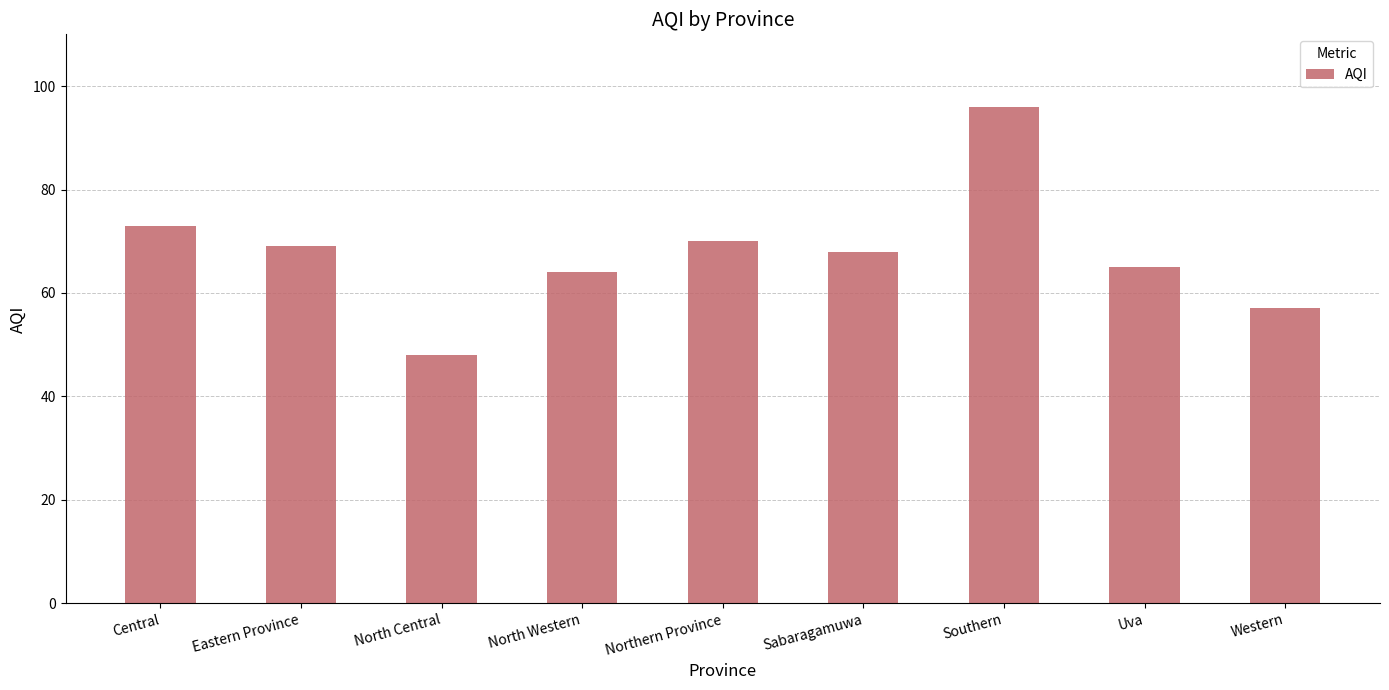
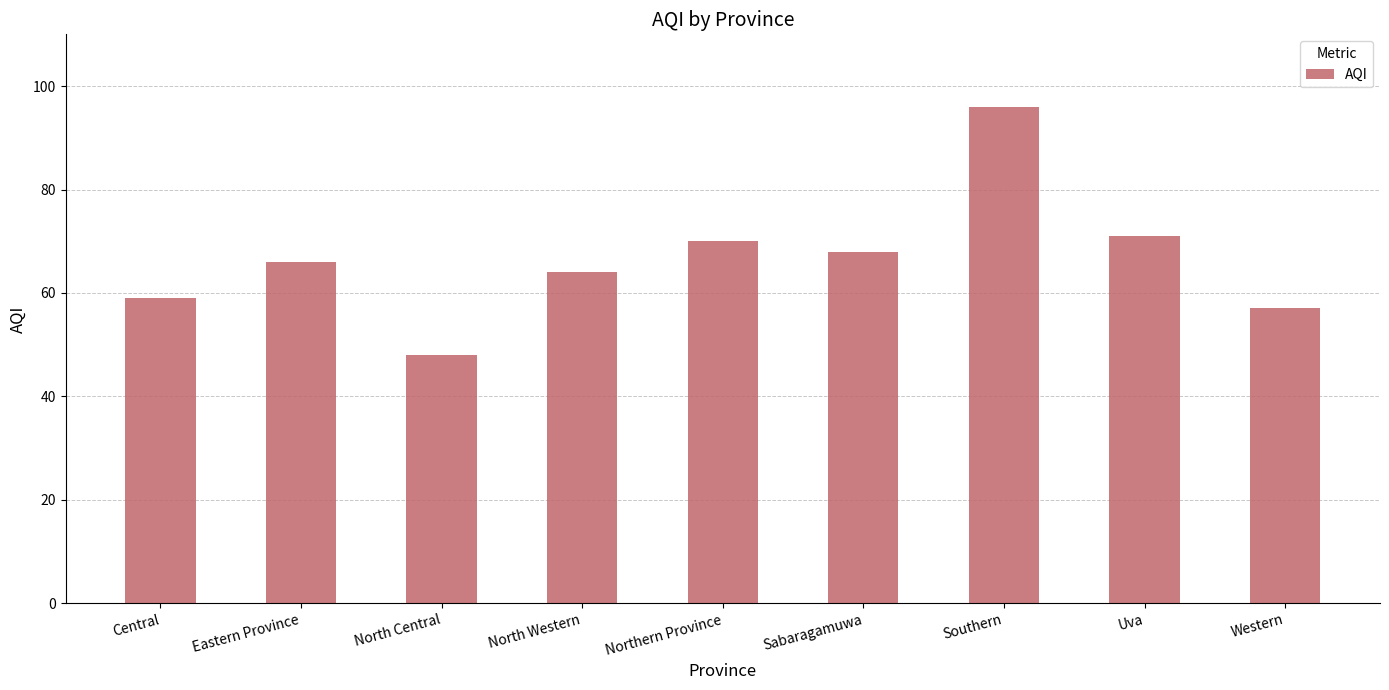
  {
-   "Central": 73,
-   "Eastern Province": 69,
+   "Central": 59,
+   "Eastern Province": 66,
    "North Central": 48,
    "North Western": 64,
    "Northern Province": 70,
    "Sabaragamuwa": 68,
    "Southern": 96,
-   "Uva": 65,
+   "Uva": 71,
    "Western": 57
  }
